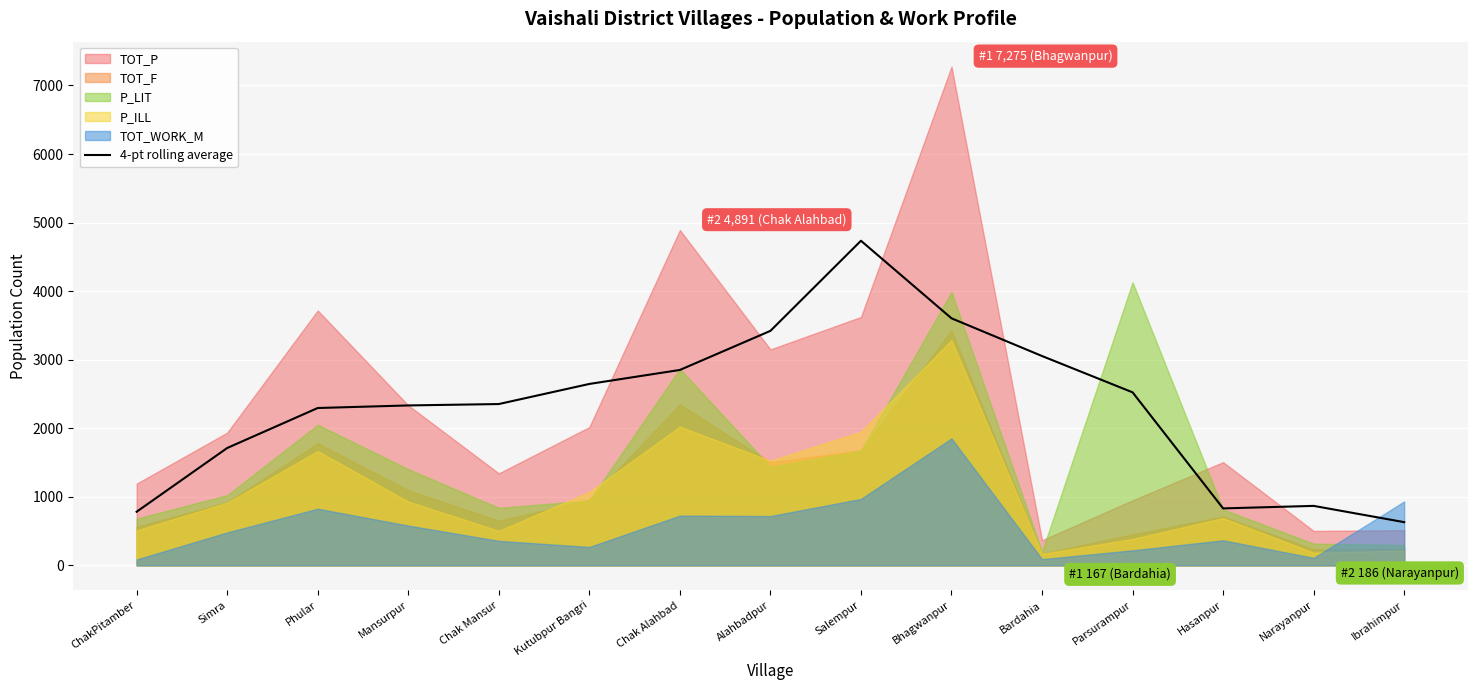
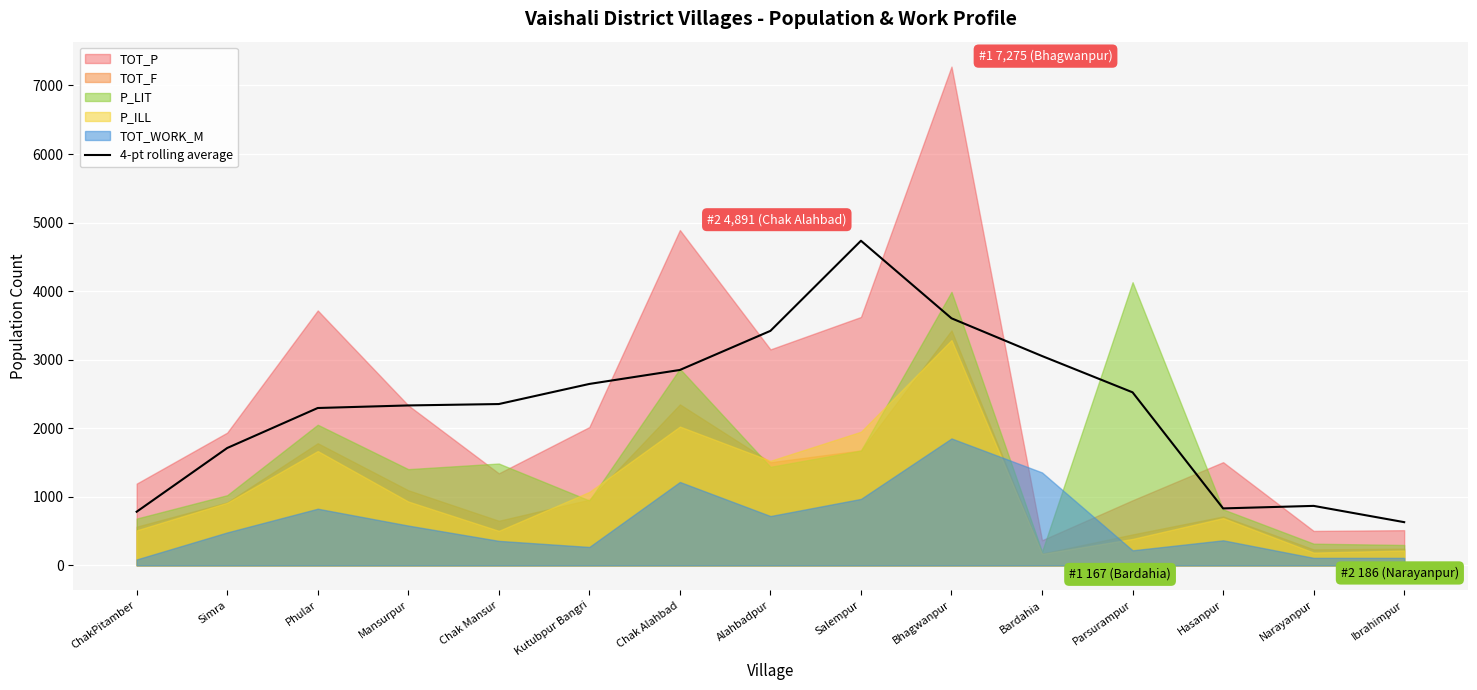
  {
    "4-pt rolling average": {
      "ChakPitamber": 800,
      "Simra": 1700,
      "Phular": 2300,
      "Chak Mansur": 2400,
      "Kutubpur Bangri": 2600,
      "Alahbadpur": 3400,
      "Bhagwanpur": 3600,
      "Bardahia": 3100,
      "Parsurampur": 2500,
      "Narayanpur": 900,
      "Ibrahimpur": 600
    },
    "P_LIT": {
      "ChakPitamber": 700,
      "Simra": 1000,
      "Phular": 2100,
      "Mansurpur": 1400,
-     "Chak Mansur": 800,
+     "Chak Mansur": 1500,
      "Alahbadpur": 1400,
      "Bhagwanpur": 4000,
      "Parsurampur": 4100,
      "Narayanpur": 300,
      "Ibrahimpur": 300
    },
    "TOT_WORK_M": {
      "ChakPitamber": 100,
      "Simra": 500,
      "Phular": 800,
      "Mansurpur": 600,
      "Chak Mansur": 400,
      "Kutubpur Bangri": 300,
-     "Chak Alahbad": 700,
+     "Chak Alahbad": 1200,
      "Alahbadpur": 700,
      "Salempur": 1000,
      "Bhagwanpur": 1900,
-     "Bardahia": 100,
+     "Bardahia": 1400,
      "Hasanpur": 400,
      "Narayanpur": 100,
-     "Ibrahimpur": 900
+     "Ibrahimpur": 100
    }
  }
